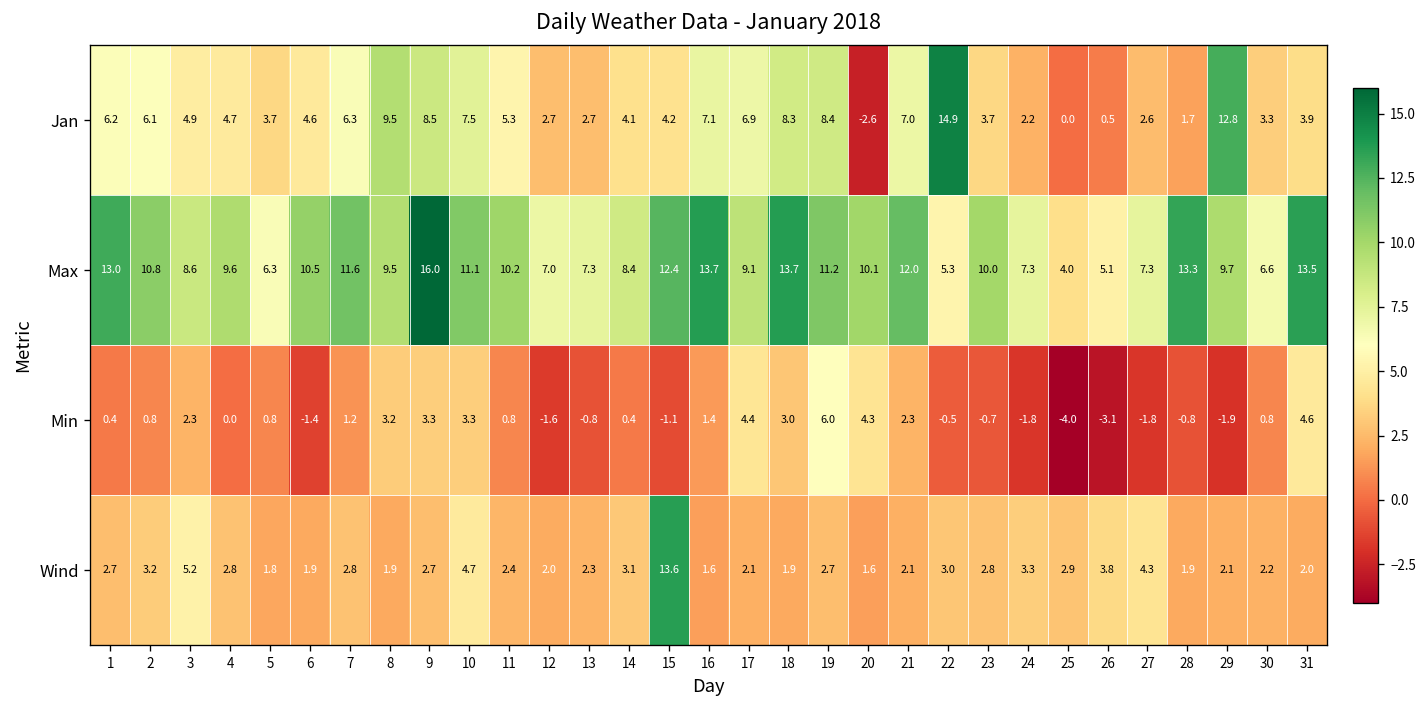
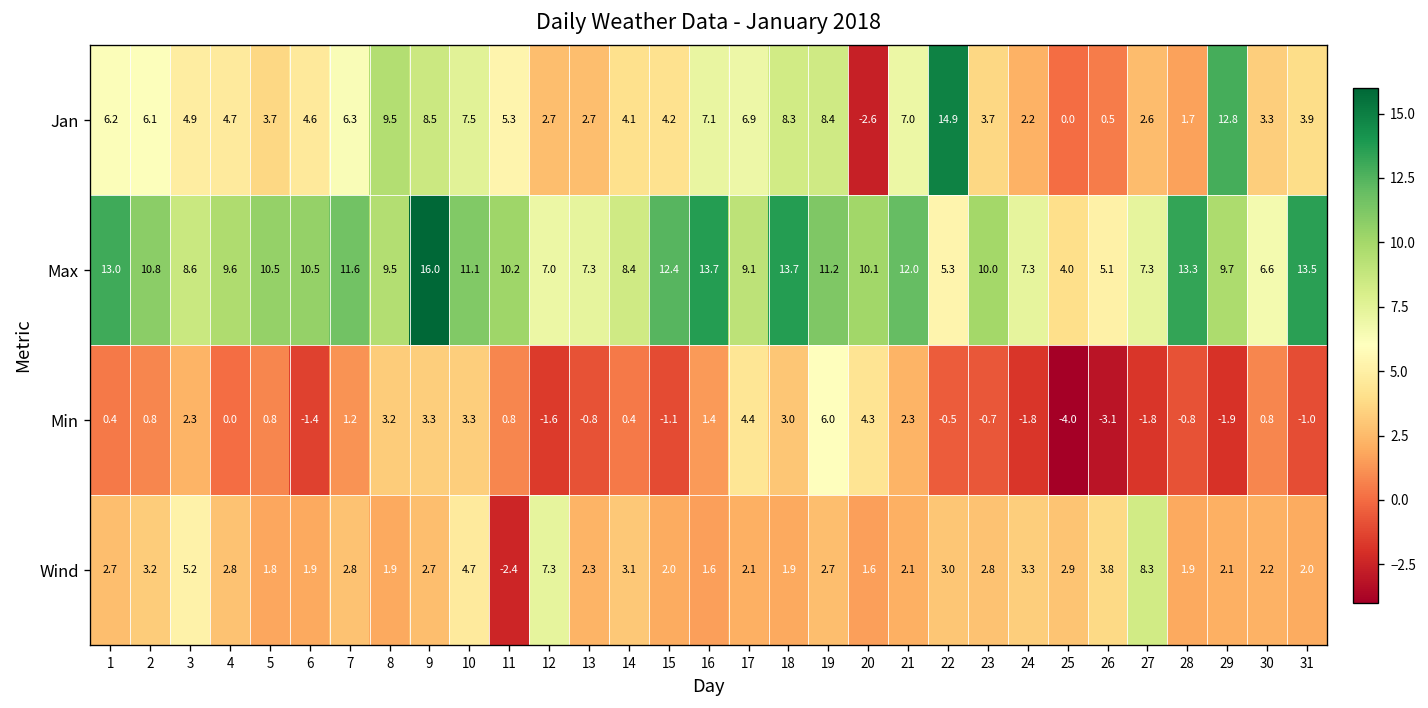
  {
    "Jan": {
      "1": 6.2,
      "2": 6.1,
      "3": 4.9,
      "4": 4.7,
      "5": 3.7,
      "6": 4.6,
      "7": 6.3,
      "8": 9.5,
      "9": 8.5,
      "10": 7.5,
      "11": 5.3,
      "12": 2.7,
      "13": 2.7,
      "14": 4.1,
      "15": 4.2,
      "16": 7.1,
      "17": 6.9,
      "18": 8.3,
      "19": 8.4,
      "20": -2.6,
      "21": 7.0,
      "22": 14.9,
      "23": 3.7,
      "24": 2.2,
      "25": 0.0,
      "26": 0.5,
      "27": 2.6,
      "28": 1.7,
      "29": 12.8,
      "30": 3.3,
      "31": 3.9
    },
    "Max": {
      "1": 13.0,
      "2": 10.8,
      "3": 8.6,
      "4": 9.6,
-     "5": 6.3,
+     "5": 10.5,
      "6": 10.5,
      "7": 11.6,
      "8": 9.5,
      "9": 16.0,
      "10": 11.1,
      "11": 10.2,
      "12": 7.0,
      "13": 7.3,
      "14": 8.4,
      "15": 12.4,
      "16": 13.7,
      "17": 9.1,
      "18": 13.7,
      "19": 11.2,
      "20": 10.1,
      "21": 12.0,
      "22": 5.3,
      "23": 10.0,
      "24": 7.3,
      "25": 4.0,
      "26": 5.1,
      "27": 7.3,
      "28": 13.3,
      "29": 9.7,
      "30": 6.6,
      "31": 13.5
    },
    "Min": {
      "1": 0.4,
      "2": 0.8,
      "3": 2.3,
      "4": 0.0,
      "5": 0.8,
      "6": -1.4,
      "7": 1.2,
      "8": 3.2,
      "9": 3.3,
      "10": 3.3,
      "11": 0.8,
      "12": -1.6,
      "13": -0.8,
      "14": 0.4,
      "15": -1.1,
      "16": 1.4,
      "17": 4.4,
      "18": 3.0,
      "19": 6.0,
      "20": 4.3,
      "21": 2.3,
      "22": -0.5,
      "23": -0.7,
      "24": -1.8,
      "25": -4.0,
      "26": -3.1,
      "27": -1.8,
      "28": -0.8,
      "29": -1.9,
      "30": 0.8,
-     "31": 4.6
+     "31": -1.0
    },
    "Wind": {
      "1": 2.7,
      "2": 3.2,
      "3": 5.2,
      "4": 2.8,
      "5": 1.8,
      "6": 1.9,
      "7": 2.8,
      "8": 1.9,
      "9": 2.7,
      "10": 4.7,
-     "11": 2.4,
-     "12": 2.0,
+     "11": -2.4,
+     "12": 7.3,
      "13": 2.3,
      "14": 3.1,
-     "15": 13.6,
+     "15": 2.0,
      "16": 1.6,
      "17": 2.1,
      "18": 1.9,
      "19": 2.7,
      "20": 1.6,
      "21": 2.1,
      "22": 3.0,
      "23": 2.8,
      "24": 3.3,
      "25": 2.9,
      "26": 3.8,
-     "27": 4.3,
+     "27": 8.3,
      "28": 1.9,
      "29": 2.1,
      "30": 2.2,
      "31": 2.0
    }
  }
